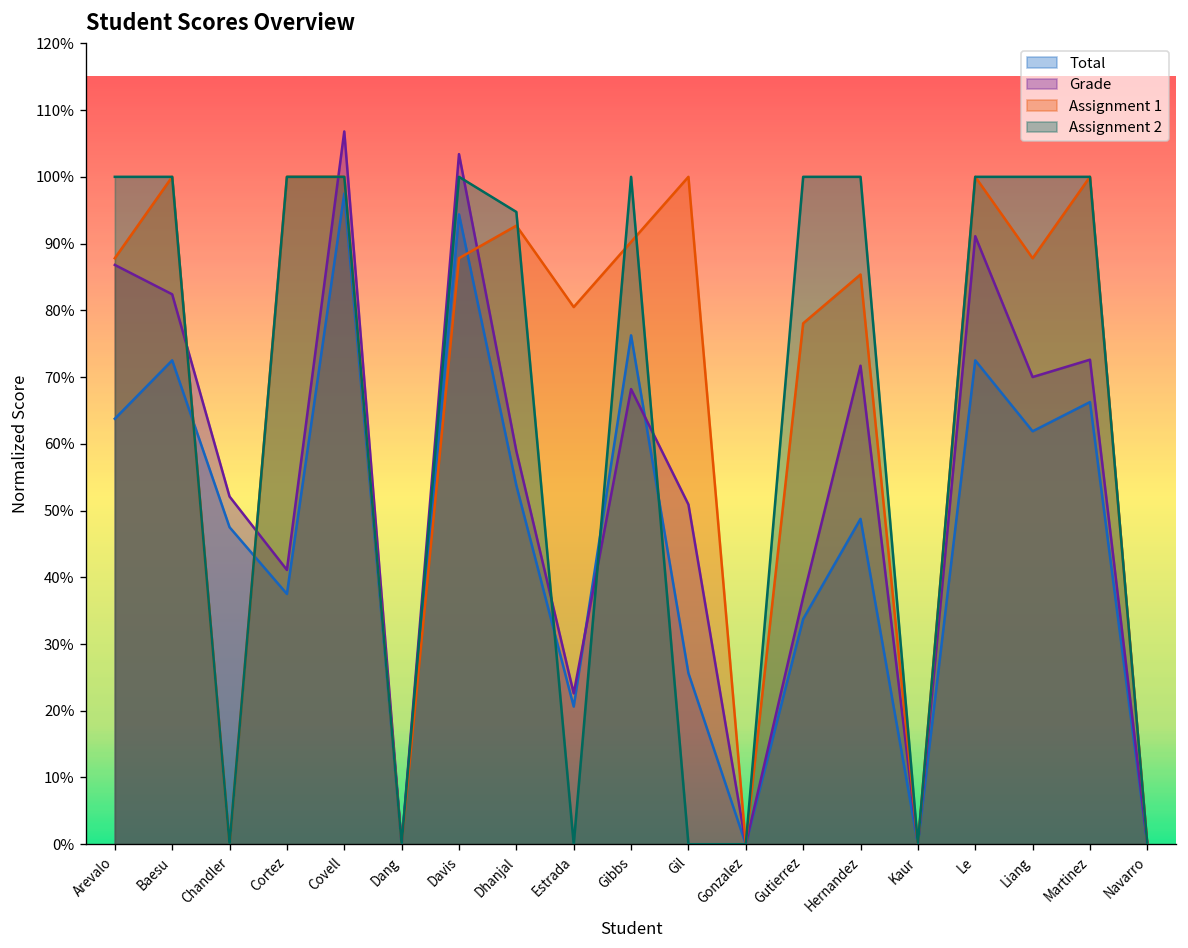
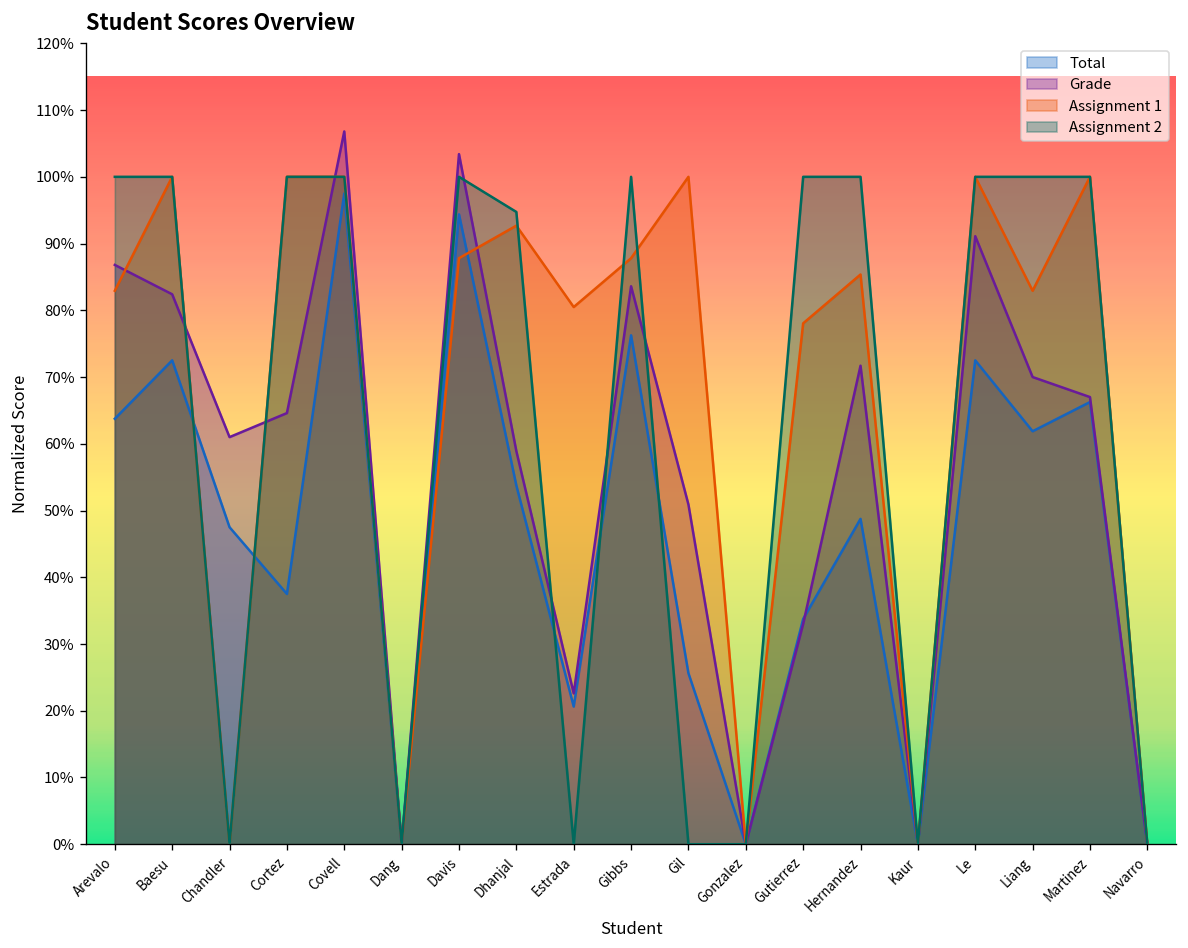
  {
    "Grade": {
      "Arevalo": "87%",
      "Baesu": "82%",
-     "Chandler": "52%",
-     "Cortez": "41%",
+     "Chandler": "61%",
+     "Cortez": "65%",
      "Covell": "107%",
      "Davis": "103%",
      "Dhanjal": "59%",
      "Estrada": "23%",
-     "Gibbs": "68%",
+     "Gibbs": "84%",
      "Gil": "51%",
-     "Gutierrez": "37%",
+     "Gutierrez": "33%",
      "Hernandez": "72%",
      "Le": "91%",
      "Liang": "70%",
-     "Martinez": "73%"
+     "Martinez": "67%"
    },
    "Assignment 1": {
-     "Arevalo": "88%",
+     "Arevalo": "83%",
      "Davis": "88%",
      "Dhanjal": "93%",
      "Estrada": "80%",
-     "Gibbs": "90%",
+     "Gibbs": "88%",
      "Gil": "100%",
      "Gutierrez": "78%",
      "Hernandez": "85%",
-     "Liang": "88%"
+     "Liang": "83%"
    }
  }
